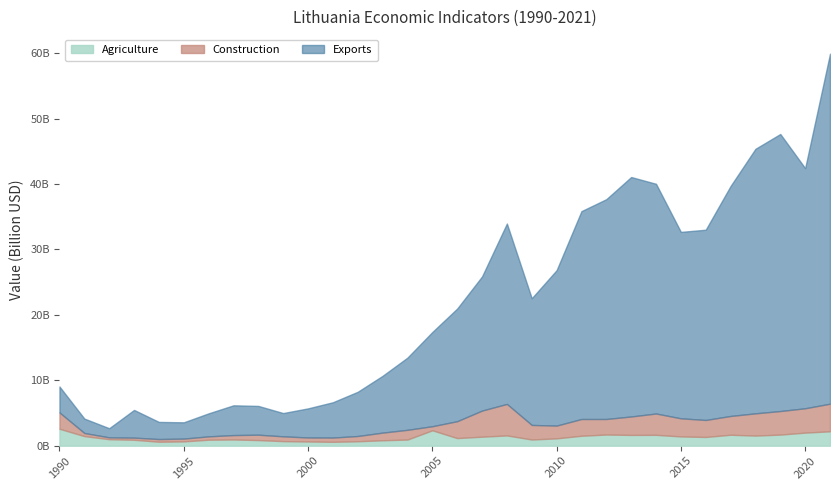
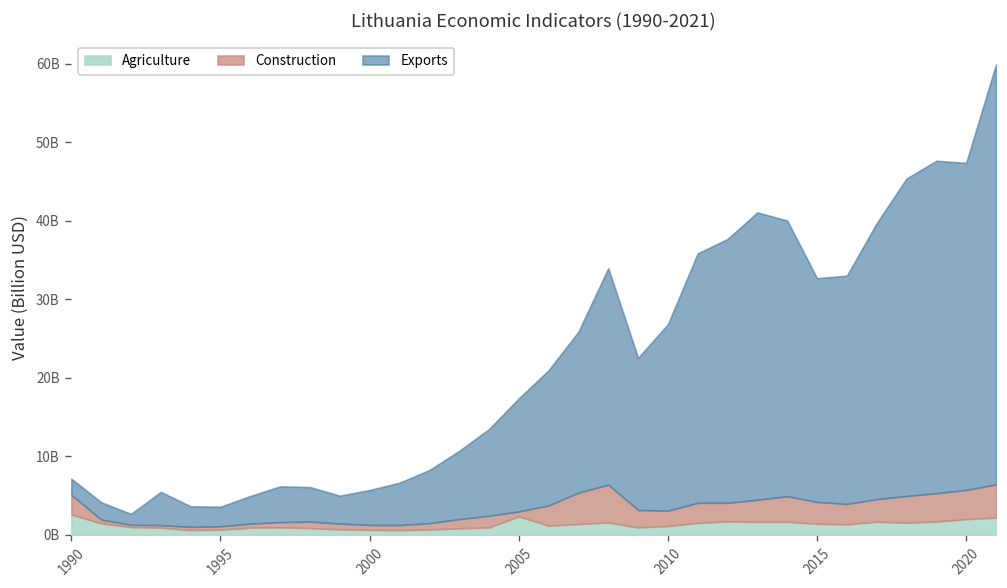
  {
    "Agriculture": {
      "1990": 3000000000,
      "1995": 1000000000,
      "2000": 1000000000,
      "2005": 2000000000,
      "2010": 1000000000,
      "2015": 1000000000,
      "2020": 2000000000
    },
    "Construction": {
      "1990": 2000000000,
      "1995": 0,
      "2000": 1000000000,
      "2005": 1000000000,
      "2010": 2000000000,
      "2015": 3000000000,
      "2020": 4000000000
    },
    "Exports": {
-     "1990": 4000000000,
+     "1990": 2000000000,
      "1995": 2000000000,
      "2000": 4000000000,
      "2005": 14000000000,
      "2010": 24000000000,
      "2015": 28000000000,
-     "2020": 37000000000
+     "2020": 42000000000
    }
  }
